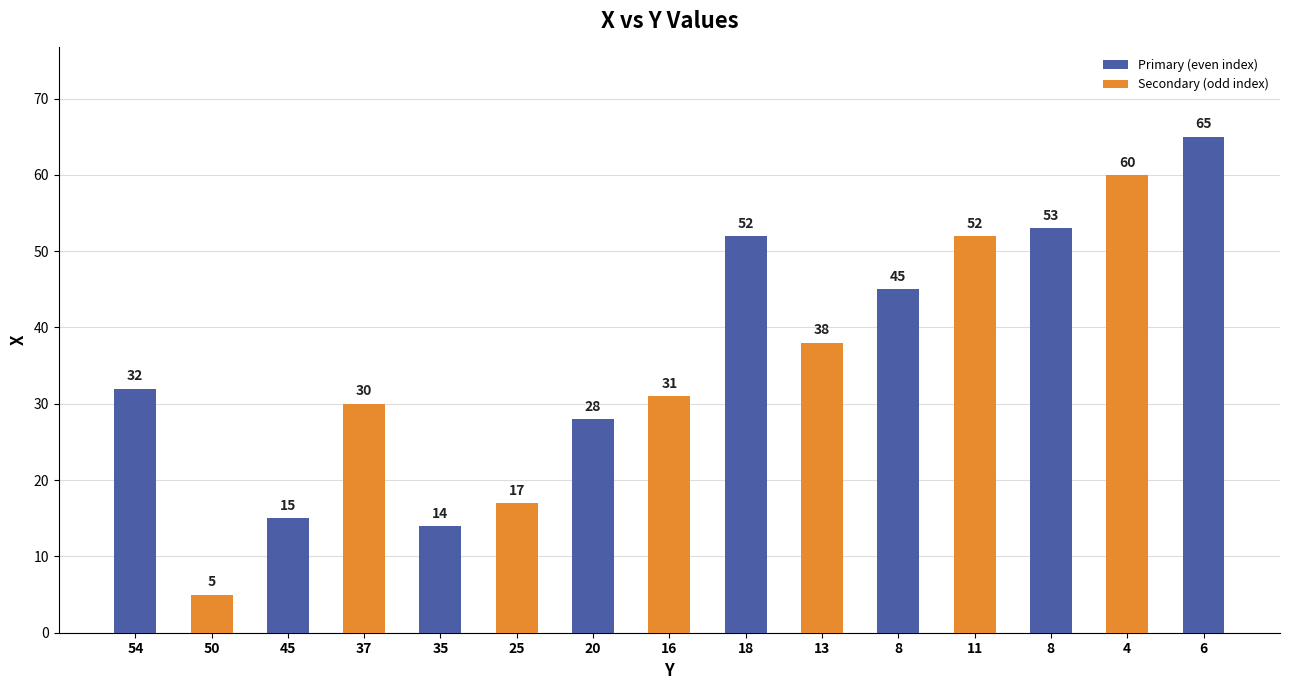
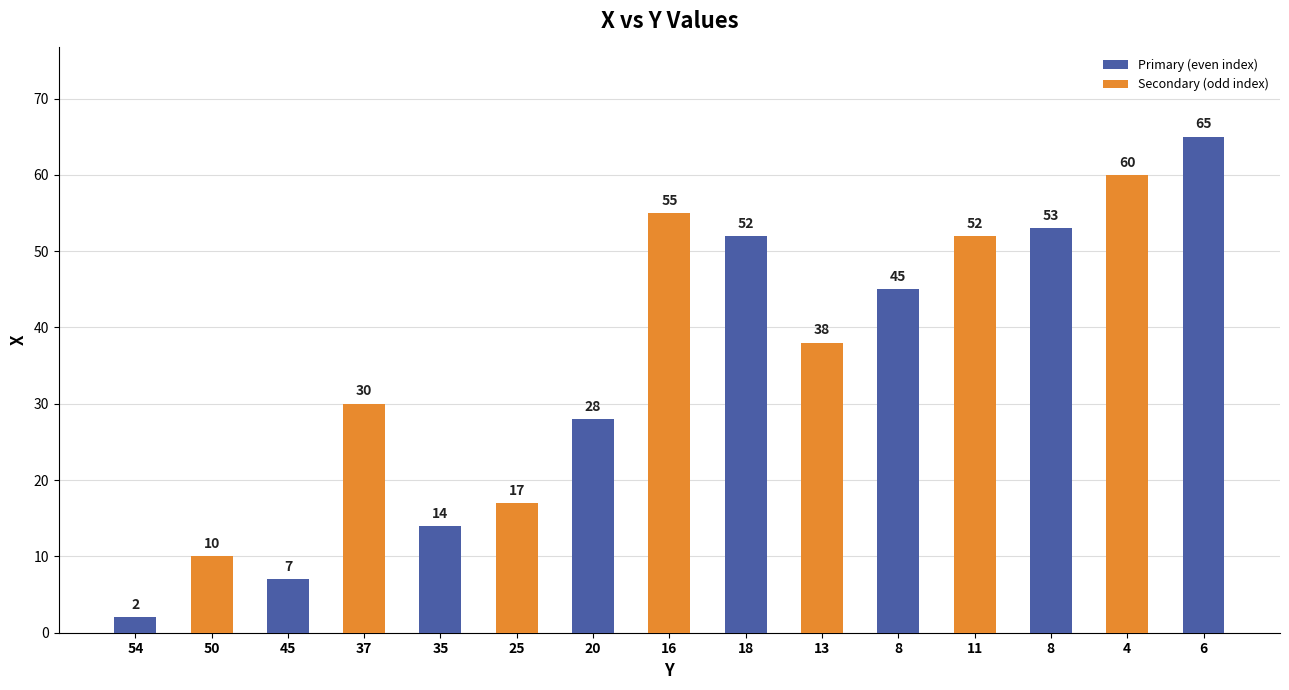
  {
-   "54": 32,
-   "50": 5,
-   "45": 15,
+   "54": 2,
+   "50": 10,
+   "45": 7,
    "37": 30,
    "35": 14,
    "25": 17,
    "20": 28,
-   "16": 31,
+   "16": 55,
    "18": 52,
    "13": 38,
    "11": 52,
    "4": 60,
    "6": 65
  }
